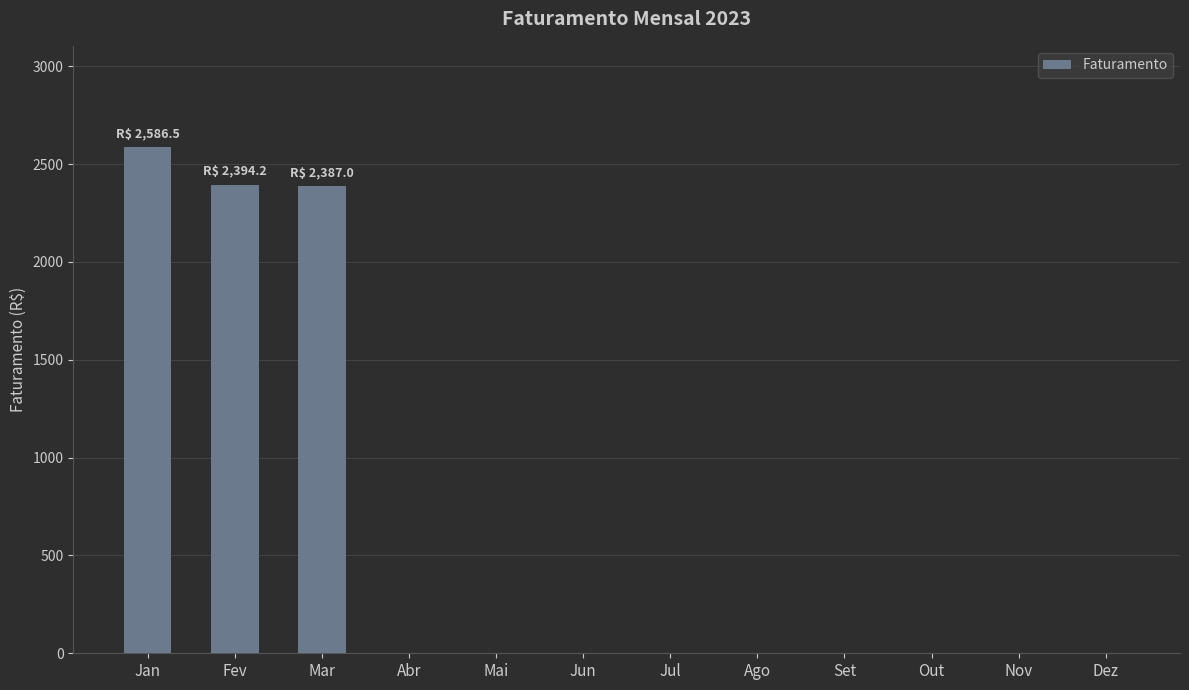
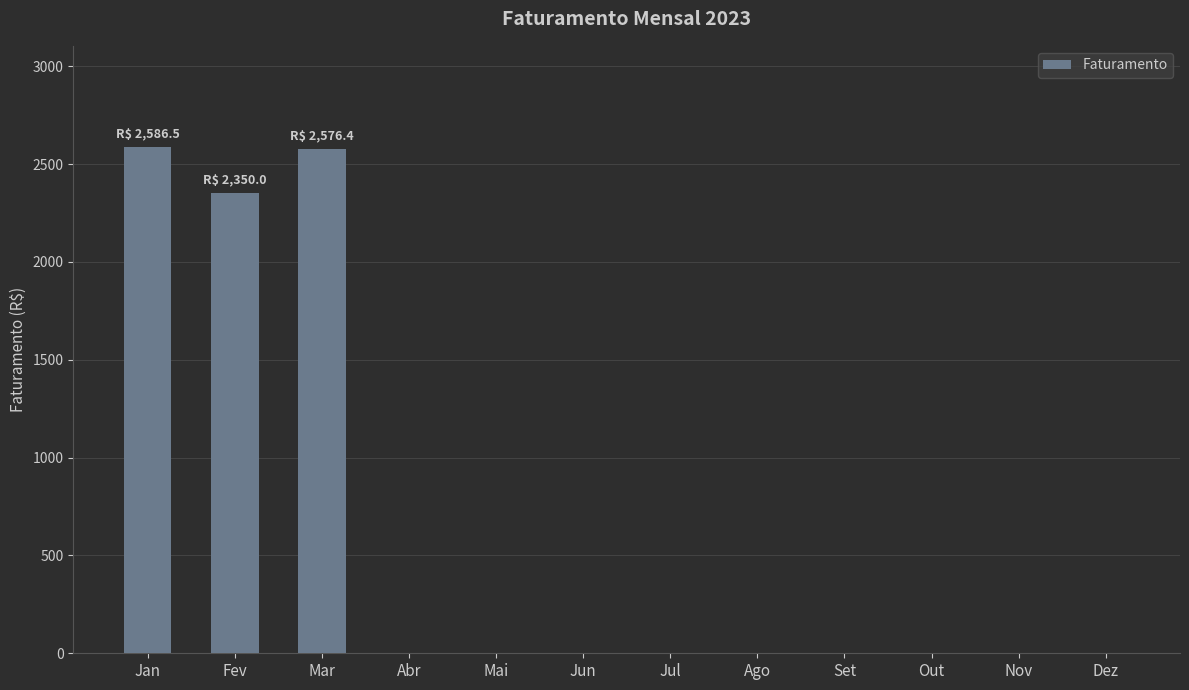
  {
    "Jan": "2,586.5",
-   "Fev": "2,394.2",
-   "Mar": "2,387.0"
+   "Fev": "2,350.0",
+   "Mar": "2,576.4"
  }
